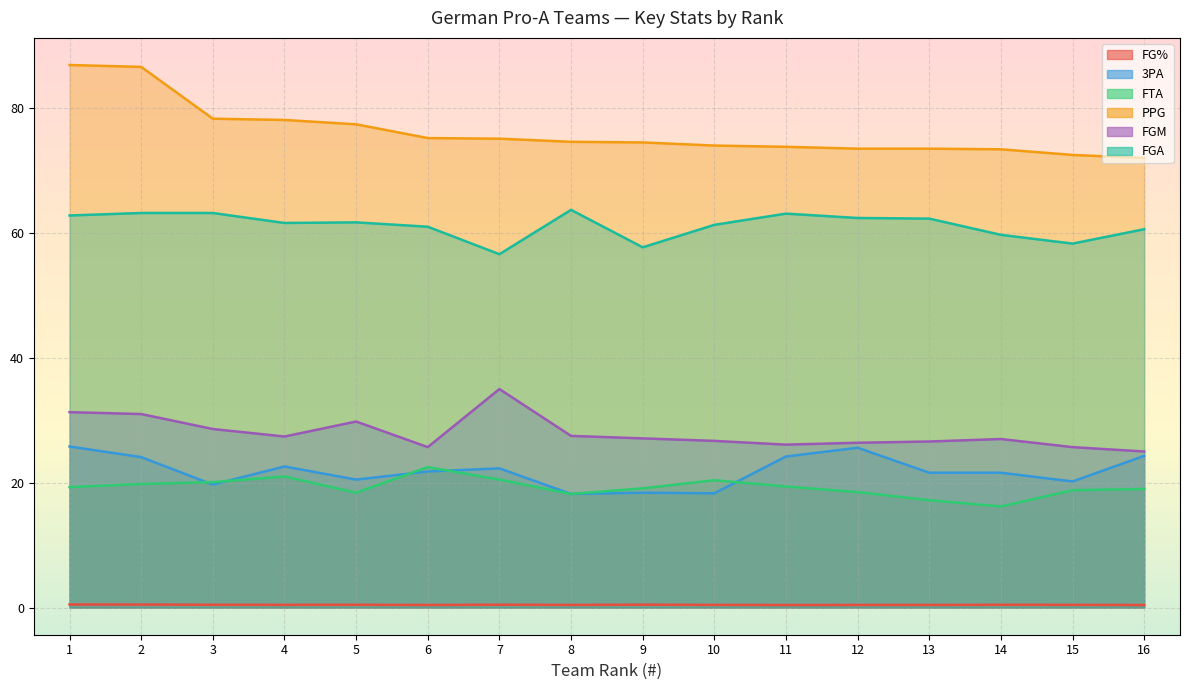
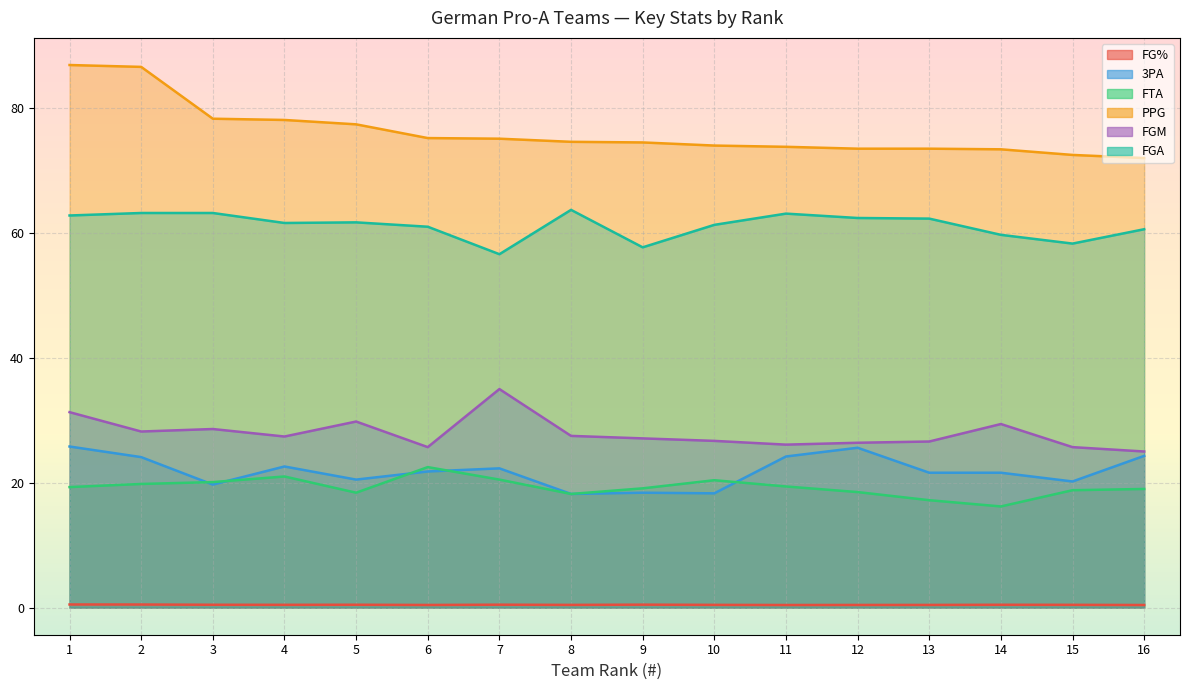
  {
    "FGM": {
      "1": 31,
-     "2": 31,
+     "2": 28,
      "3": 29,
      "4": 27,
      "5": 30,
      "6": 26,
      "7": 35,
      "8": 28,
      "9": 27,
      "10": 27,
      "11": 26,
      "12": 26,
      "13": 27,
-     "14": 27,
+     "14": 29,
      "15": 26,
      "16": 25
    }
  }
